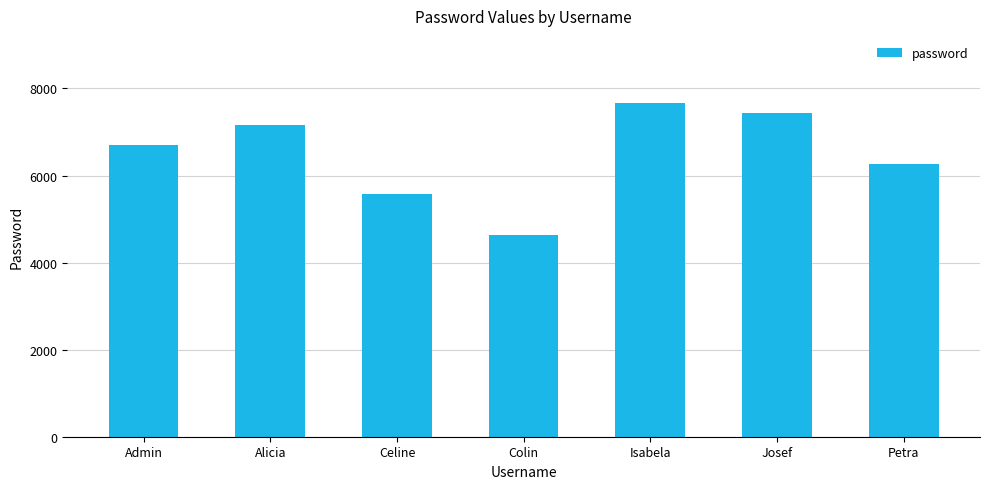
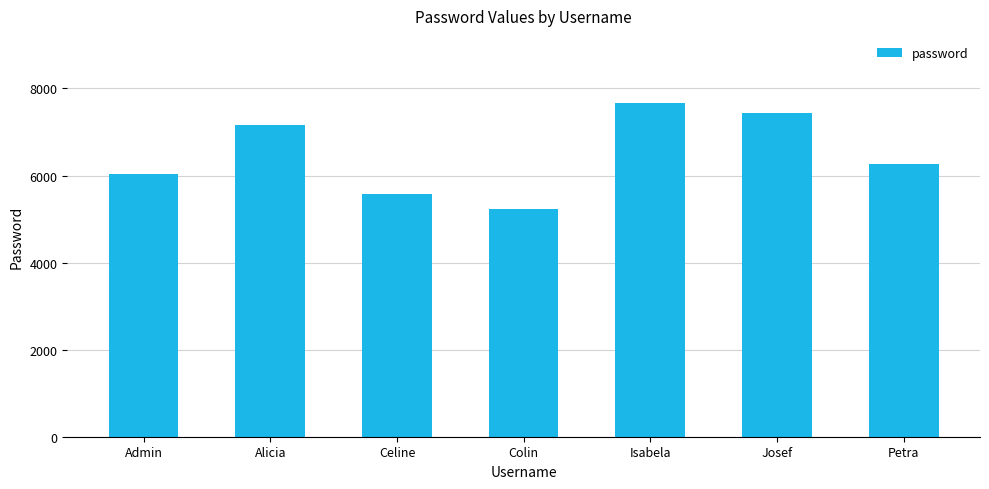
  {
-   "Admin": 6700,
+   "Admin": 6000,
    "Alicia": 7200,
    "Celine": 5600,
-   "Colin": 4600,
+   "Colin": 5200,
    "Isabela": 7700,
    "Josef": 7400,
    "Petra": 6300
  }
